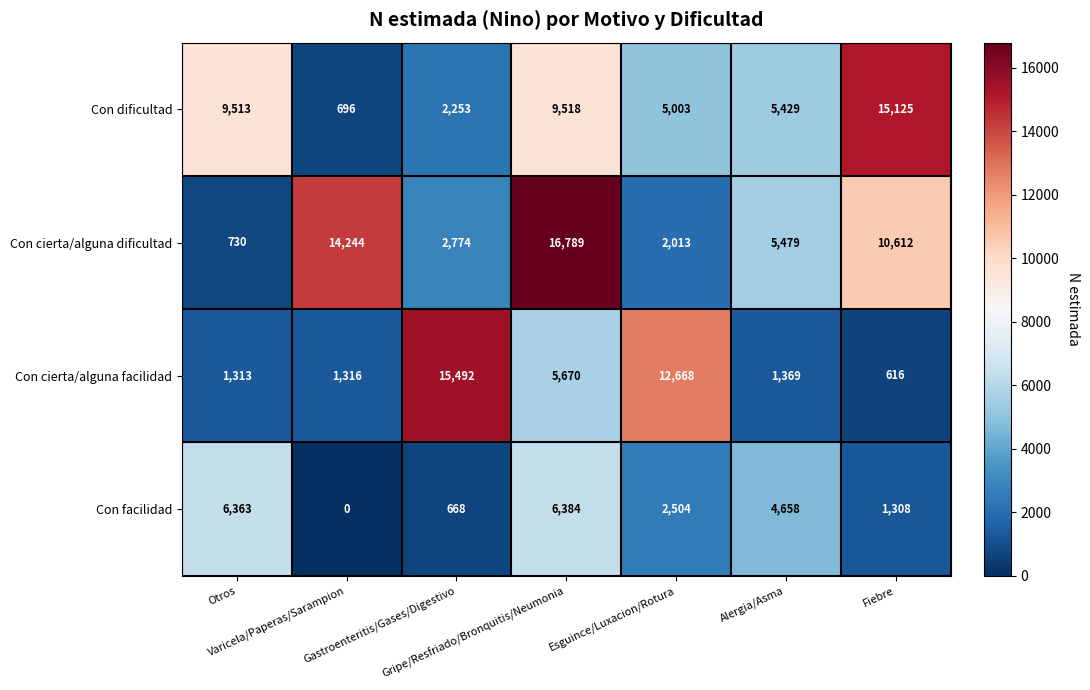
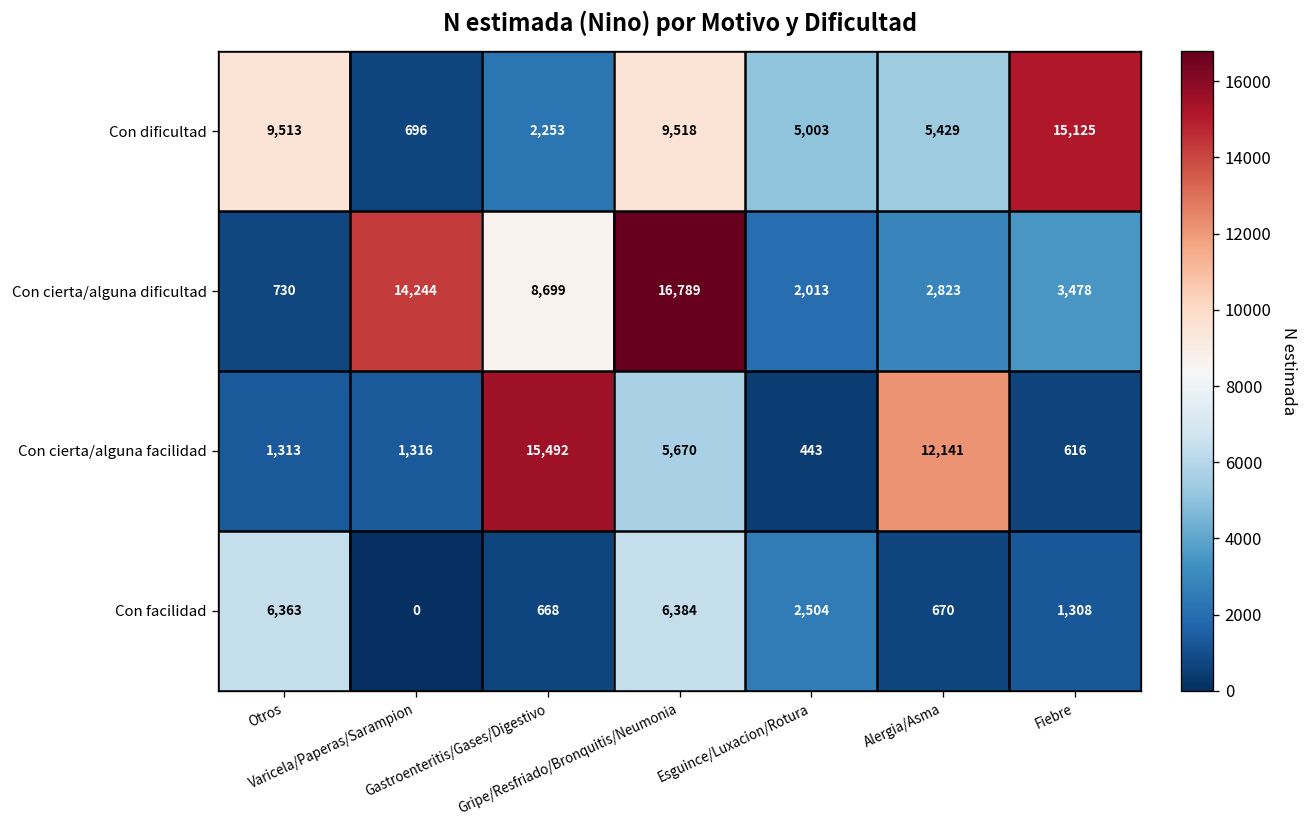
  {
    "Con dificultad": {
      "Otros": "9,513",
      "Varicela/Paperas/Sarampion": "696",
      "Gastroenteritis/Gases/Digestivo": "2,253",
      "Gripe/Resfriado/Bronquitis/Neumonia": "9,518",
      "Esguince/Luxacion/Rotura": "5,003",
      "Alergia/Asma": "5,429",
      "Fiebre": "15,125"
    },
    "Con cierta/alguna dificultad": {
      "Otros": "730",
      "Varicela/Paperas/Sarampion": "14,244",
-     "Gastroenteritis/Gases/Digestivo": "2,774",
+     "Gastroenteritis/Gases/Digestivo": "8,699",
      "Gripe/Resfriado/Bronquitis/Neumonia": "16,789",
      "Esguince/Luxacion/Rotura": "2,013",
-     "Alergia/Asma": "5,479",
-     "Fiebre": "10,612"
+     "Alergia/Asma": "2,823",
+     "Fiebre": "3,478"
    },
    "Con cierta/alguna facilidad": {
      "Otros": "1,313",
      "Varicela/Paperas/Sarampion": "1,316",
      "Gastroenteritis/Gases/Digestivo": "15,492",
      "Gripe/Resfriado/Bronquitis/Neumonia": "5,670",
-     "Esguince/Luxacion/Rotura": "12,668",
-     "Alergia/Asma": "1,369",
+     "Esguince/Luxacion/Rotura": "443",
+     "Alergia/Asma": "12,141",
      "Fiebre": "616"
    },
    "Con facilidad": {
      "Otros": "6,363",
      "Varicela/Paperas/Sarampion": "0",
      "Gastroenteritis/Gases/Digestivo": "668",
      "Gripe/Resfriado/Bronquitis/Neumonia": "6,384",
      "Esguince/Luxacion/Rotura": "2,504",
-     "Alergia/Asma": "4,658",
+     "Alergia/Asma": "670",
      "Fiebre": "1,308"
    }
  }
